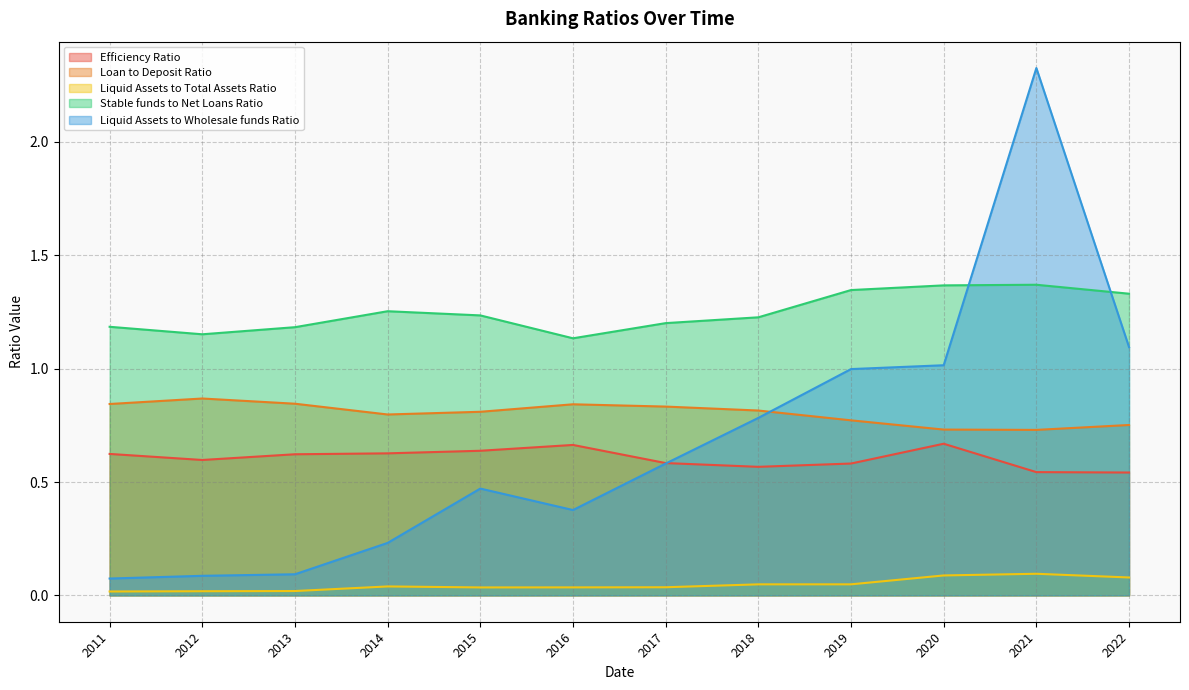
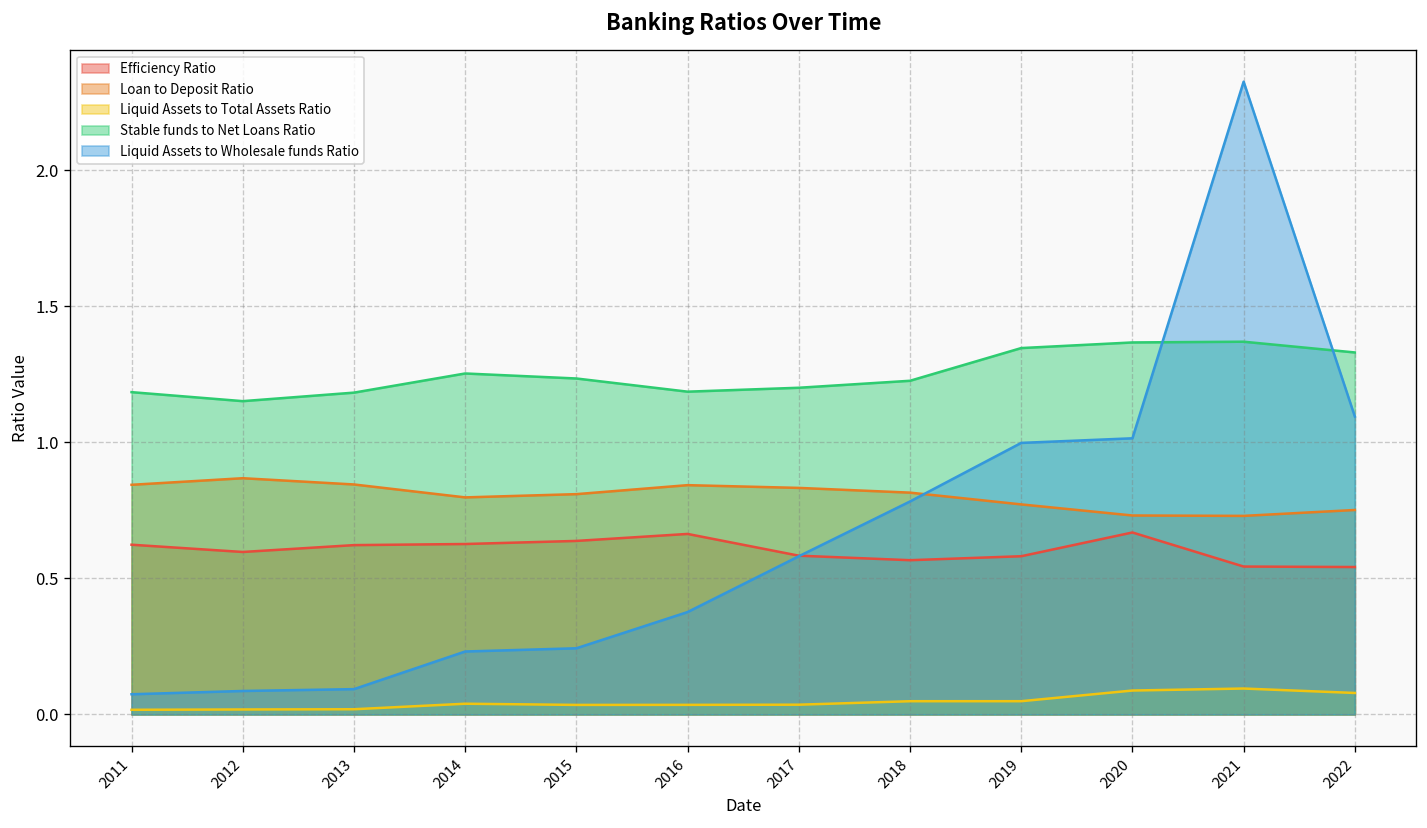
  {
    "Stable funds to Net Loans Ratio": {
      "2011": 1.18,
      "2012": 1.15,
      "2013": 1.18,
      "2014": 1.25,
      "2015": 1.23,
-     "2016": 1.13,
+     "2016": 1.19,
      "2017": 1.20,
      "2018": 1.23,
      "2019": 1.35,
      "2020": 1.37,
      "2021": 1.37,
      "2022": 1.33
    },
    "Liquid Assets to Wholesale funds Ratio": {
      "2011": 0.07,
      "2012": 0.09,
      "2013": 0.09,
      "2014": 0.23,
-     "2015": 0.47,
+     "2015": 0.24,
      "2016": 0.38,
      "2018": 0.78,
      "2019": 1.00,
      "2020": 1.02,
      "2021": 2.33,
      "2022": 1.10
    }
  }
